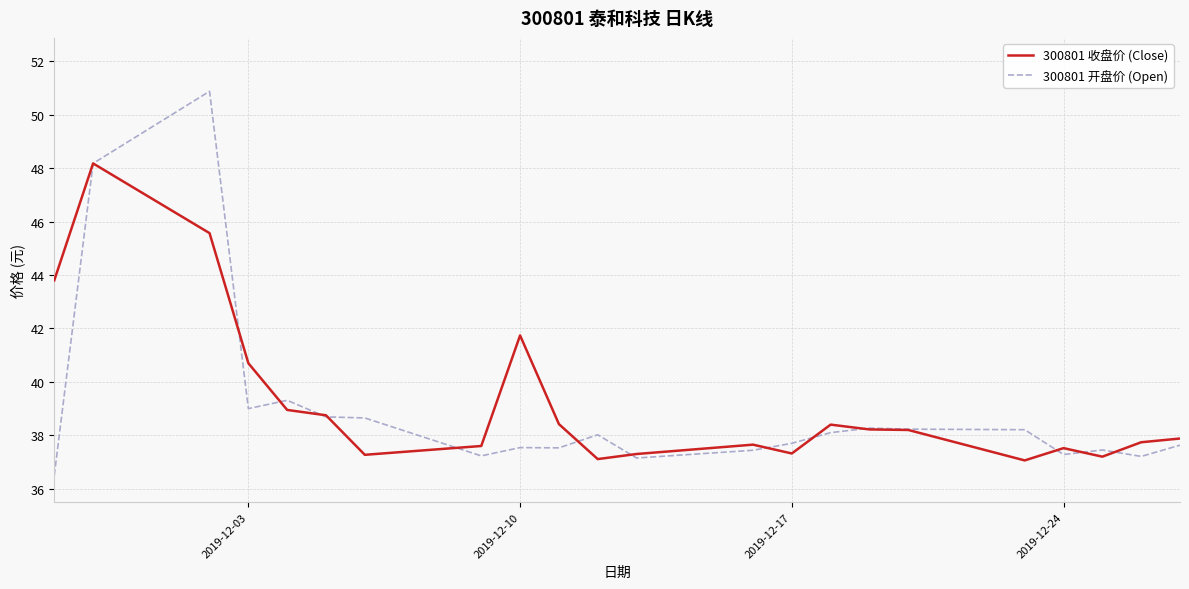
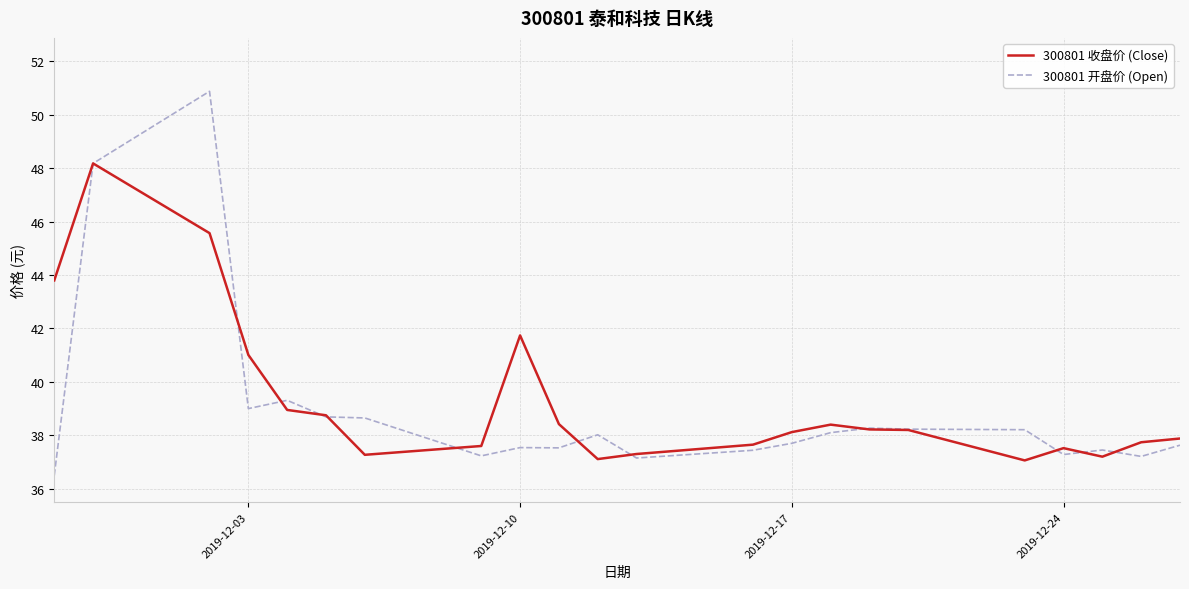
  {
    "300801 收盘价 (Close)": {
-     "2019-12-03": 40.7,
+     "2019-12-03": 41.0,
      "2019-12-10": 41.7,
-     "2019-12-17": 37.3,
+     "2019-12-17": 38.1,
      "2019-12-24": 37.5
    },
    "300801 开盘价 (Open)": {
      "2019-12-03": 39.0,
      "2019-12-10": 37.5,
      "2019-12-17": 37.7,
      "2019-12-24": 37.3
    }
  }
